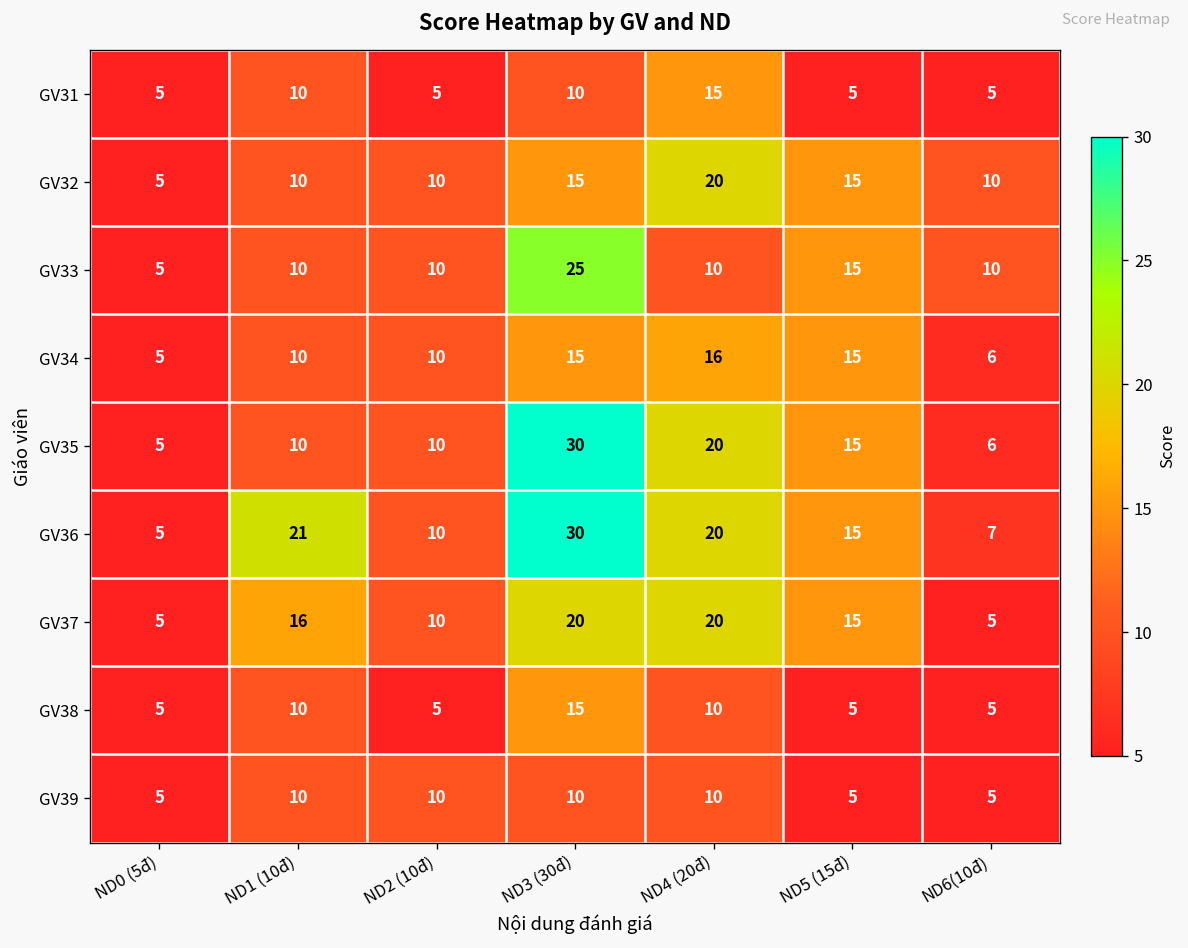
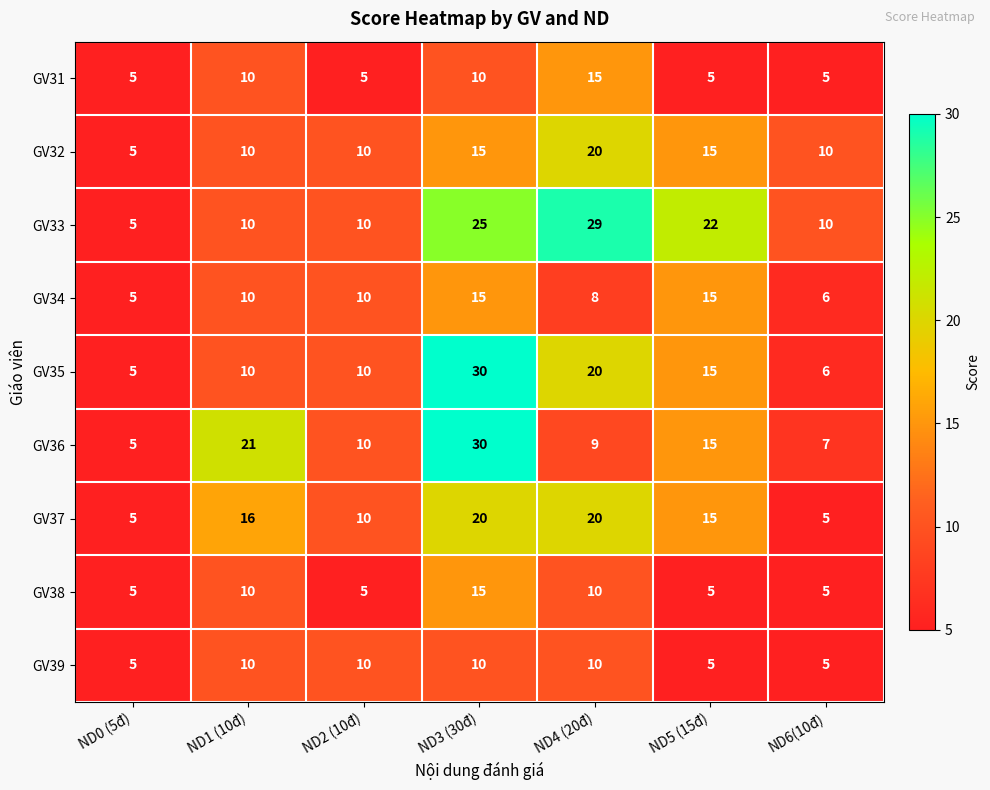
  {
    "GV31": {
      "ND0 (5đ)": 5,
      "ND1 (10đ)": 10,
      "ND2 (10đ)": 5,
      "ND3 (30đ)": 10,
      "ND4 (20đ)": 15,
      "ND5 (15đ)": 5,
      "ND6(10đ)": 5
    },
    "GV32": {
      "ND0 (5đ)": 5,
      "ND1 (10đ)": 10,
      "ND2 (10đ)": 10,
      "ND3 (30đ)": 15,
      "ND4 (20đ)": 20,
      "ND5 (15đ)": 15,
      "ND6(10đ)": 10
    },
    "GV33": {
      "ND0 (5đ)": 5,
      "ND1 (10đ)": 10,
      "ND2 (10đ)": 10,
      "ND3 (30đ)": 25,
-     "ND4 (20đ)": 10,
-     "ND5 (15đ)": 15,
+     "ND4 (20đ)": 29,
+     "ND5 (15đ)": 22,
      "ND6(10đ)": 10
    },
    "GV34": {
      "ND0 (5đ)": 5,
      "ND1 (10đ)": 10,
      "ND2 (10đ)": 10,
      "ND3 (30đ)": 15,
-     "ND4 (20đ)": 16,
+     "ND4 (20đ)": 8,
      "ND5 (15đ)": 15,
      "ND6(10đ)": 6
    },
    "GV35": {
      "ND0 (5đ)": 5,
      "ND1 (10đ)": 10,
      "ND2 (10đ)": 10,
      "ND3 (30đ)": 30,
      "ND4 (20đ)": 20,
      "ND5 (15đ)": 15,
      "ND6(10đ)": 6
    },
    "GV36": {
      "ND0 (5đ)": 5,
      "ND1 (10đ)": 21,
      "ND2 (10đ)": 10,
      "ND3 (30đ)": 30,
-     "ND4 (20đ)": 20,
+     "ND4 (20đ)": 9,
      "ND5 (15đ)": 15,
      "ND6(10đ)": 7
    },
    "GV37": {
      "ND0 (5đ)": 5,
      "ND1 (10đ)": 16,
      "ND2 (10đ)": 10,
      "ND3 (30đ)": 20,
      "ND4 (20đ)": 20,
      "ND5 (15đ)": 15,
      "ND6(10đ)": 5
    },
    "GV38": {
      "ND0 (5đ)": 5,
      "ND1 (10đ)": 10,
      "ND2 (10đ)": 5,
      "ND3 (30đ)": 15,
      "ND4 (20đ)": 10,
      "ND5 (15đ)": 5,
      "ND6(10đ)": 5
    },
    "GV39": {
      "ND0 (5đ)": 5,
      "ND1 (10đ)": 10,
      "ND2 (10đ)": 10,
      "ND3 (30đ)": 10,
      "ND4 (20đ)": 10,
      "ND5 (15đ)": 5,
      "ND6(10đ)": 5
    }
  }
